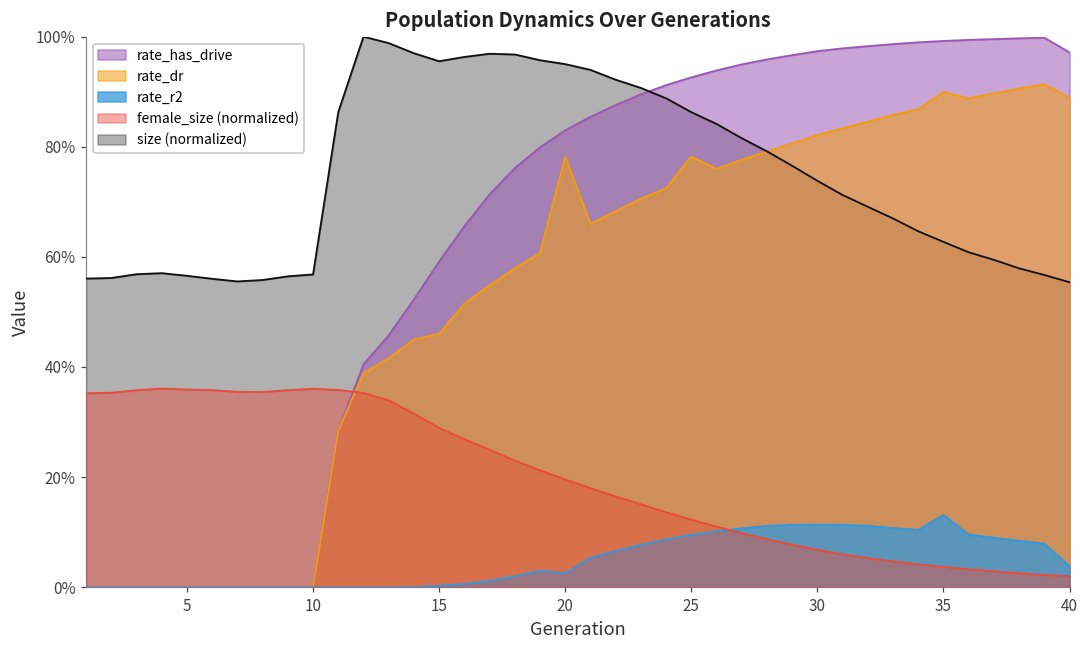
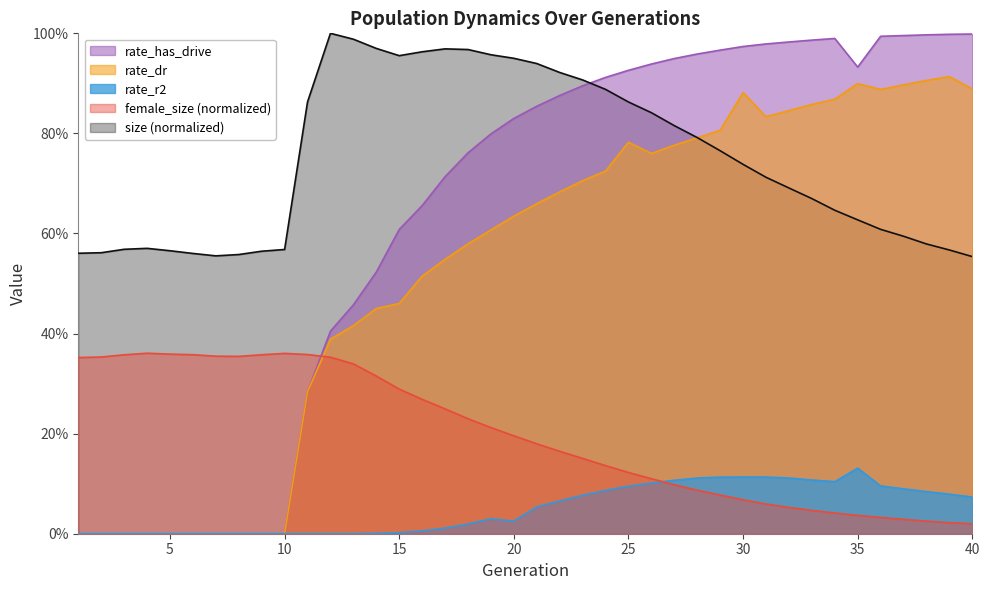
  {
    "rate_has_drive": {
-     "15": "59%",
+     "15": "61%",
      "20": "83%",
      "25": "93%",
      "30": "97%",
-     "35": "99%",
-     "40": "97%"
+     "35": "93%",
+     "40": "100%"
    },
    "rate_dr": {
      "15": "46%",
-     "20": "78%",
+     "20": "63%",
      "25": "78%",
-     "30": "82%",
+     "30": "88%",
      "35": "90%",
      "40": "89%"
    },
    "rate_r2": {
      "15": "0%",
      "20": "3%",
      "25": "10%",
      "30": "11%",
      "35": "13%",
-     "40": "4%"
+     "40": "7%"
    },
    "female_size (normalized)": {
      "5": "36%",
      "10": "36%",
      "15": "29%",
      "20": "20%",
      "25": "12%",
      "30": "7%",
      "35": "4%",
      "40": "2%"
    },
    "size (normalized)": {
      "5": "57%",
      "10": "57%",
      "15": "96%",
      "20": "95%",
      "25": "86%",
      "30": "74%",
      "35": "63%",
      "40": "55%"
    }
  }
